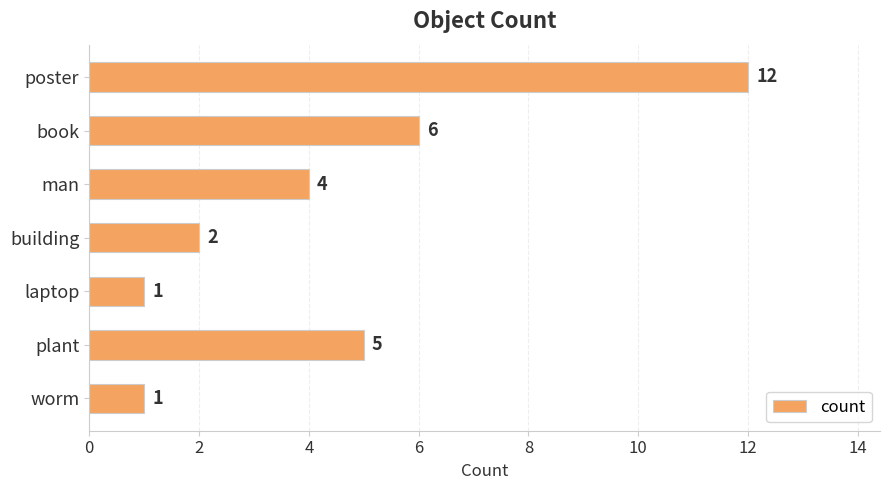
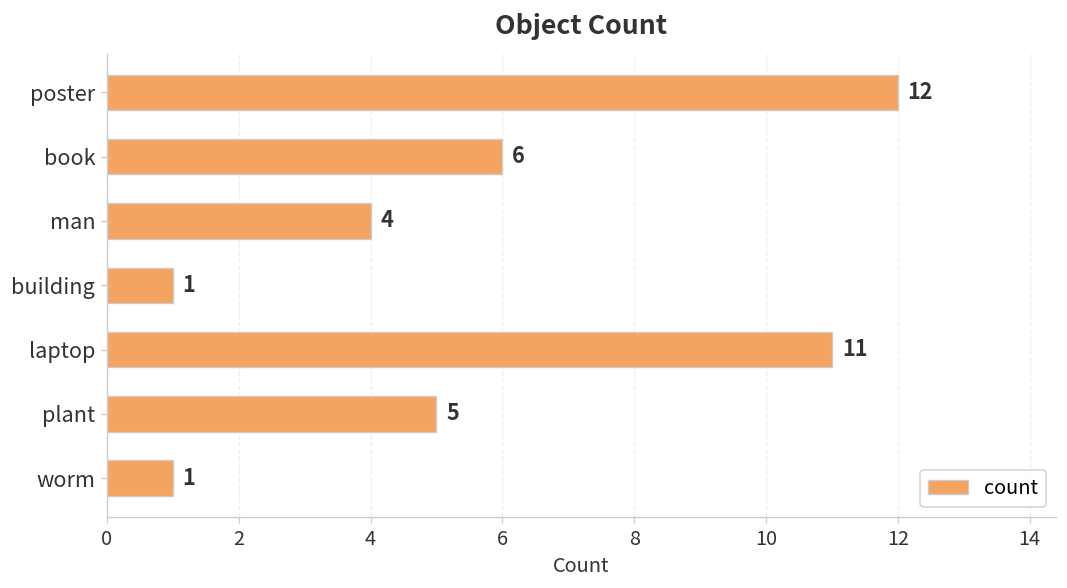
  {
    "poster": 12,
    "book": 6,
    "man": 4,
-   "building": 2,
-   "laptop": 1,
+   "building": 1,
+   "laptop": 11,
    "plant": 5,
    "worm": 1
  }
